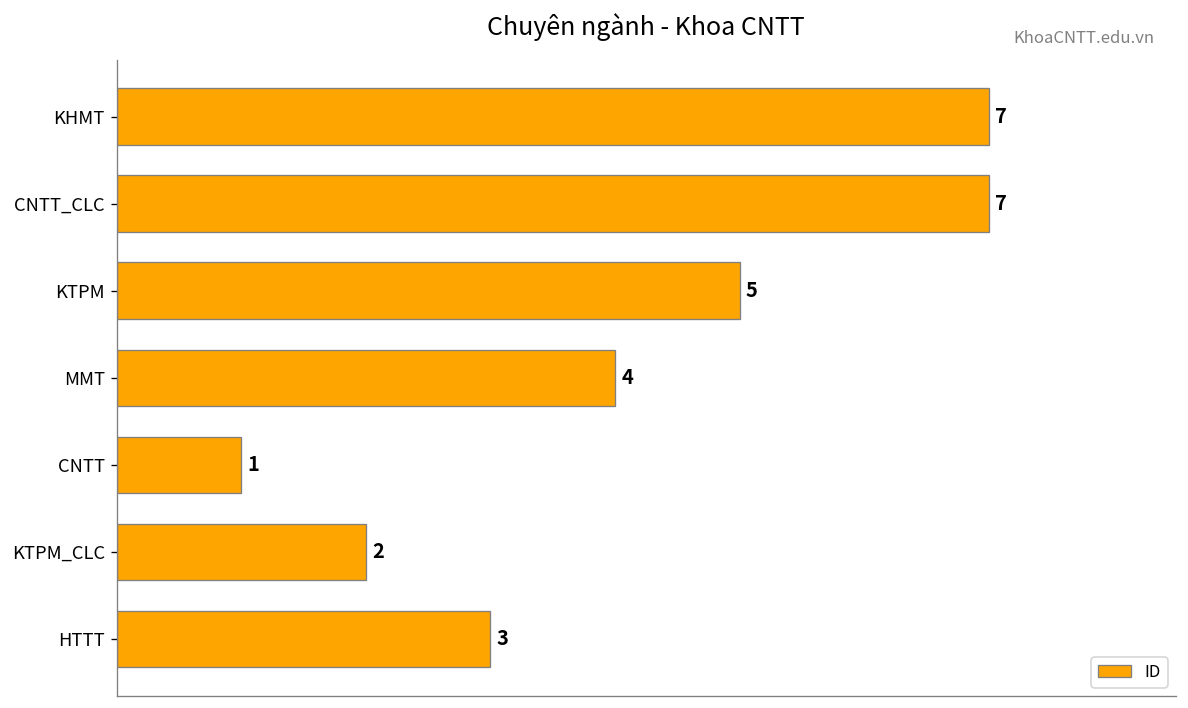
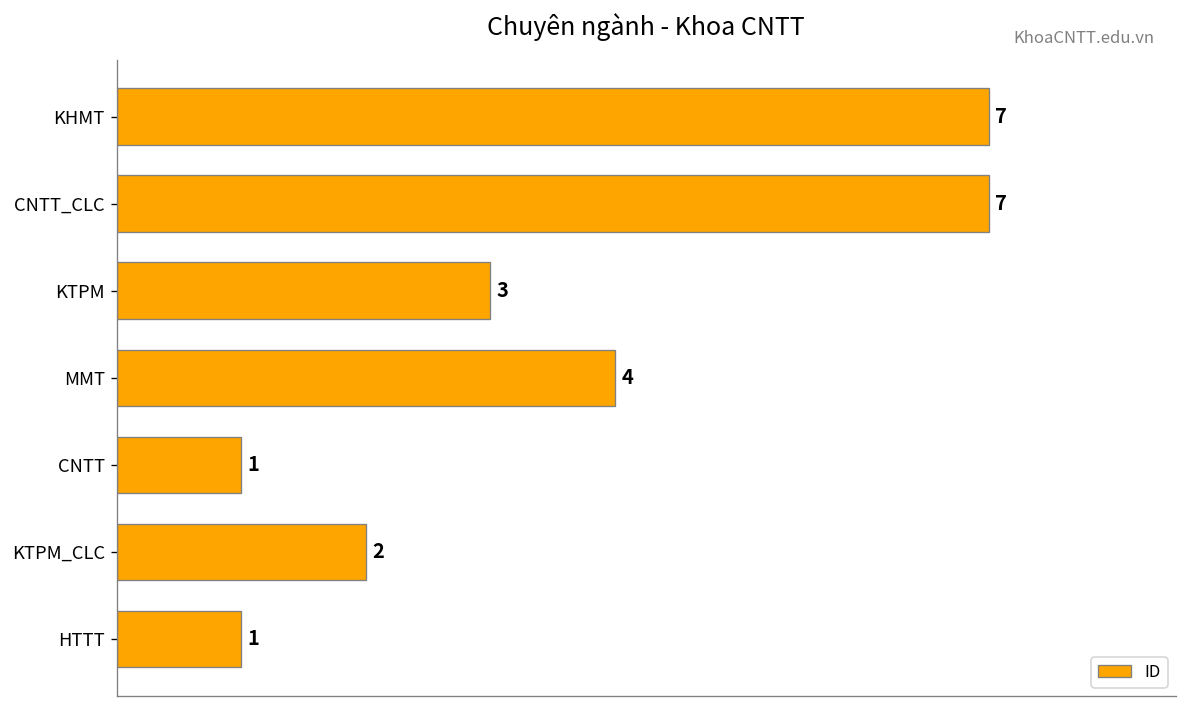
  {
    "KHMT": 7,
    "CNTT_CLC": 7,
-   "KTPM": 5,
+   "KTPM": 3,
    "MMT": 4,
    "CNTT": 1,
    "KTPM_CLC": 2,
-   "HTTT": 3
+   "HTTT": 1
  }
